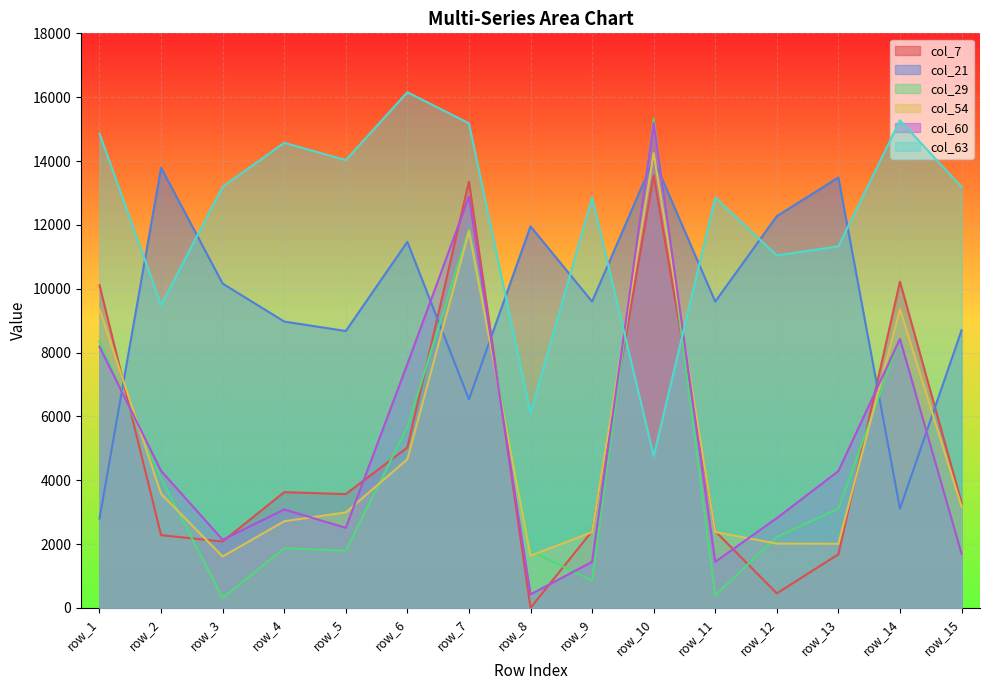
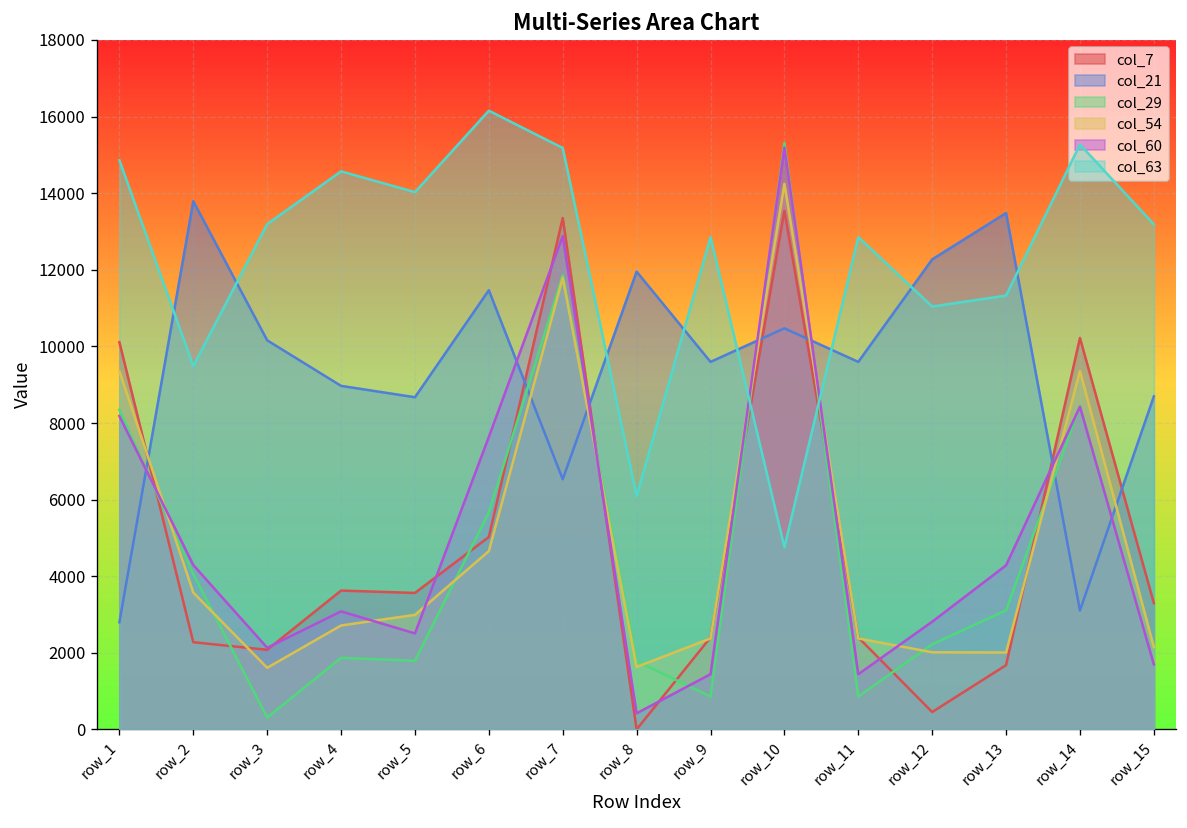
  {
    "col_7": {
      "row_1": 10100,
      "row_2": 2300,
      "row_4": 3600,
      "row_5": 3600,
      "row_6": 5000,
      "row_7": 13400,
      "row_8": 0,
      "row_10": 13500,
      "row_12": 500,
      "row_13": 1700,
      "row_14": 10200,
      "row_15": 3300
    },
    "col_21": {
      "row_1": 2800,
      "row_2": 13800,
      "row_3": 10200,
      "row_4": 9000,
      "row_5": 8700,
      "row_6": 11500,
      "row_7": 6500,
      "row_8": 12000,
      "row_9": 9600,
-     "row_10": 14100,
+     "row_10": 10500,
      "row_11": 9600,
      "row_12": 12300,
      "row_13": 13500,
      "row_14": 3100,
      "row_15": 8700
    },
    "col_29": {
      "row_1": 8300,
      "row_2": 4100,
      "row_3": 300,
      "row_4": 1900,
      "row_5": 1800,
      "row_6": 5700,
      "row_8": 1800,
      "row_9": 900,
      "row_10": 15300,
-     "row_11": 400,
+     "row_11": 900,
      "row_12": 2200,
      "row_13": 3100
    },
    "col_54": {
      "row_1": 9400,
      "row_2": 3600,
      "row_3": 1600,
      "row_4": 2700,
      "row_5": 3000,
      "row_6": 4700,
      "row_8": 1600,
      "row_10": 14200,
      "row_12": 2000,
      "row_13": 2000,
      "row_14": 9400,
-     "row_15": 3200
+     "row_15": 2200
    },
    "col_60": {
      "row_1": 8200,
      "row_2": 4300,
      "row_4": 3100,
      "row_5": 2500,
      "row_6": 7600,
      "row_7": 12900,
      "row_8": 400,
      "row_9": 1400,
      "row_10": 15200,
      "row_11": 1400,
      "row_12": 2800,
      "row_13": 4300
    },
    "col_63": {
      "row_1": 14900,
      "row_2": 9500,
      "row_3": 13200,
      "row_4": 14600,
      "row_5": 14000,
      "row_6": 16200,
      "row_7": 15200,
      "row_8": 6100,
      "row_9": 12900,
      "row_10": 4800,
      "row_11": 12900,
      "row_12": 11000,
      "row_13": 11300,
      "row_15": 13200
    }
  }
